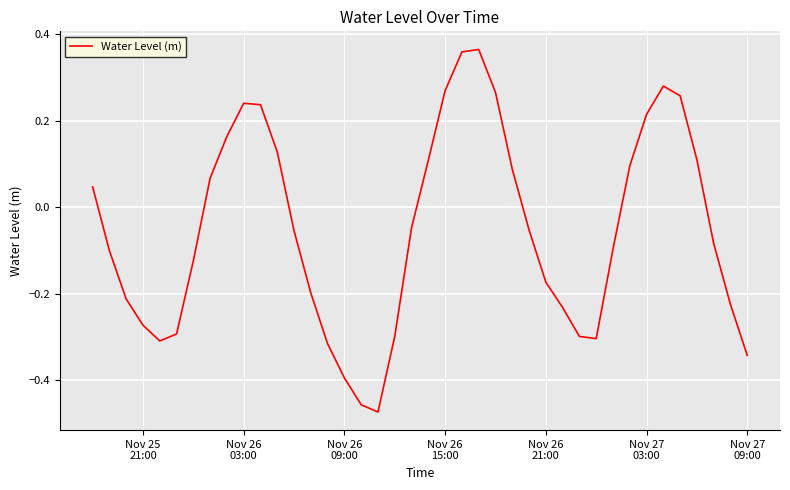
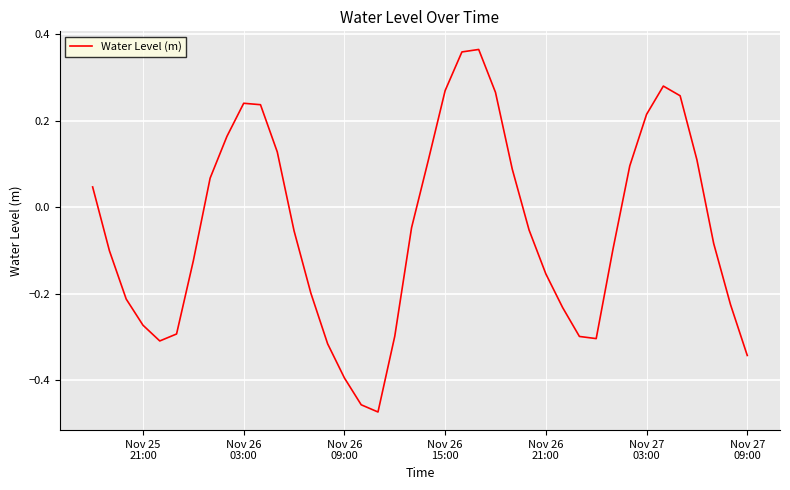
  {
    "Nov 25 21:00": -0.27,
    "Nov 26 03:00": 0.24,
    "Nov 26 09:00": -0.39,
    "Nov 26 15:00": 0.27,
-   "Nov 26 21:00": -0.17,
+   "Nov 26 21:00": -0.15,
    "Nov 27 03:00": 0.21,
    "Nov 27 09:00": -0.34
  }
